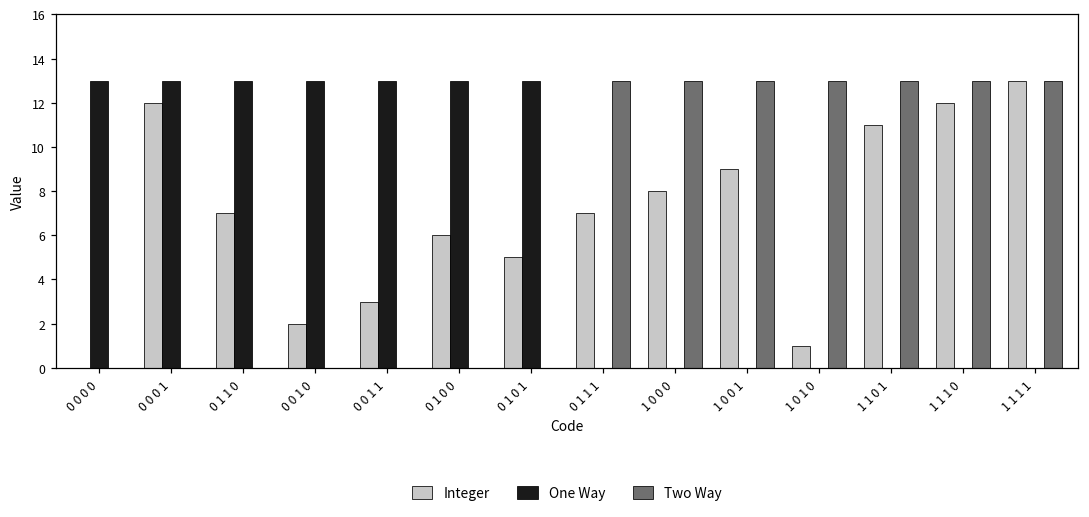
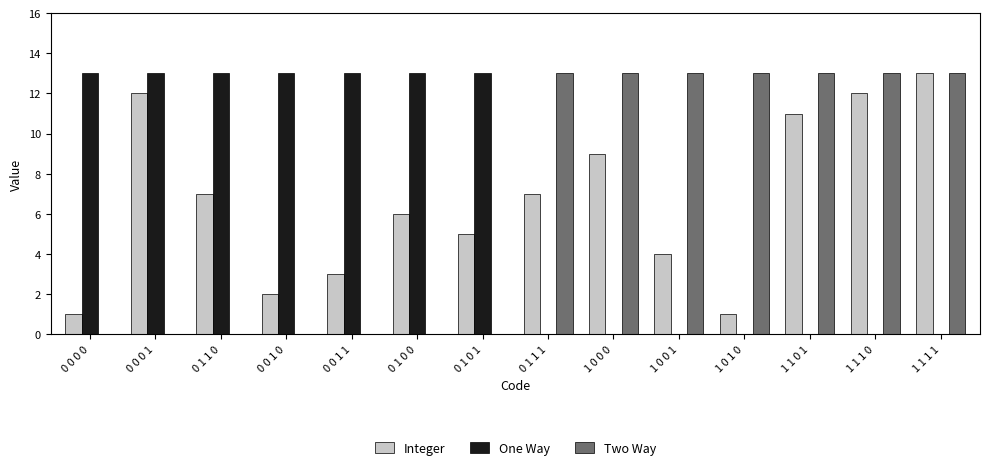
  {
    "Integer": {
-     "0 0 0 0": 0,
+     "0 0 0 0": 1,
      "0 0 0 1": 12,
      "0 1 1 0": 7,
      "0 0 1 0": 2,
      "0 0 1 1": 3,
      "0 1 0 0": 6,
      "0 1 0 1": 5,
      "0 1 1 1": 7,
-     "1 0 0 0": 8,
-     "1 0 0 1": 9,
+     "1 0 0 0": 9,
+     "1 0 0 1": 4,
      "1 0 1 0": 1,
      "1 1 0 1": 11,
      "1 1 1 0": 12,
      "1 1 1 1": 13
    },
    "One Way": {
      "0 0 0 0": 13,
      "0 0 0 1": 13,
      "0 1 1 0": 13,
      "0 0 1 0": 13,
      "0 0 1 1": 13,
      "0 1 0 0": 13,
      "0 1 0 1": 13,
      "0 1 1 1": 0,
      "1 0 0 0": 0,
      "1 0 0 1": 0,
      "1 0 1 0": 0,
      "1 1 0 1": 0,
      "1 1 1 0": 0,
      "1 1 1 1": 0
    },
    "Two Way": {
      "0 0 0 0": 0,
      "0 0 0 1": 0,
      "0 1 1 0": 0,
      "0 0 1 0": 0,
      "0 0 1 1": 0,
      "0 1 0 0": 0,
      "0 1 0 1": 0,
      "0 1 1 1": 13,
      "1 0 0 0": 13,
      "1 0 0 1": 13,
      "1 0 1 0": 13,
      "1 1 0 1": 13,
      "1 1 1 0": 13,
      "1 1 1 1": 13
    }
  }
